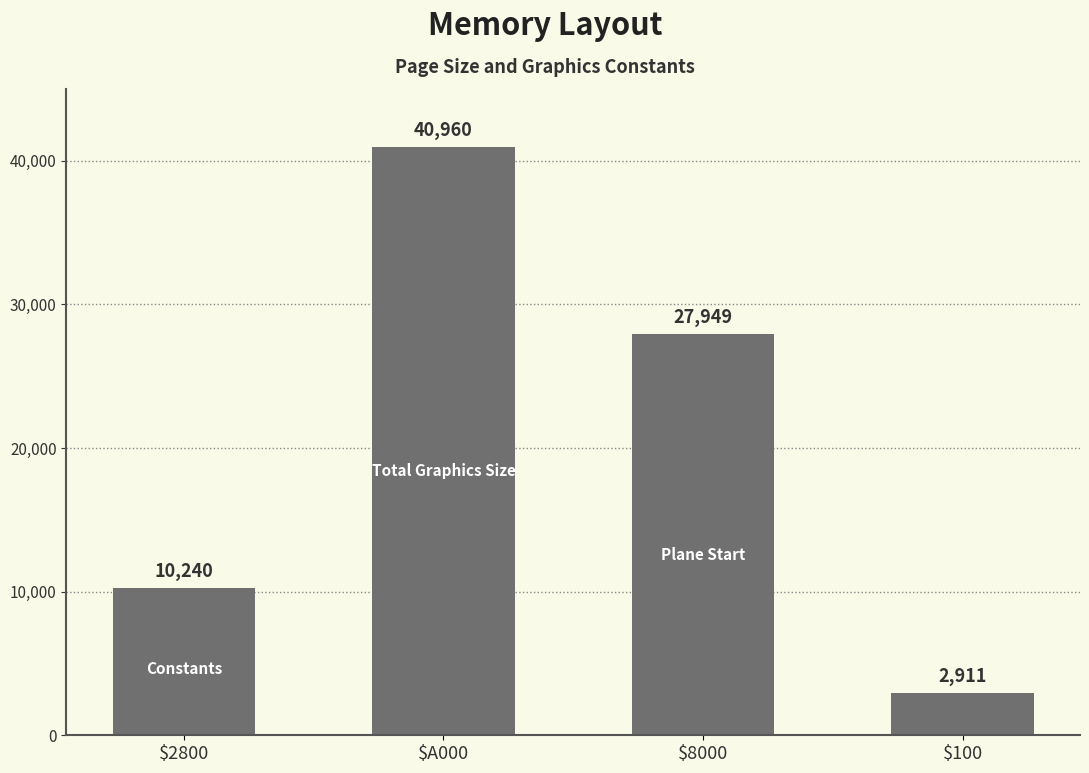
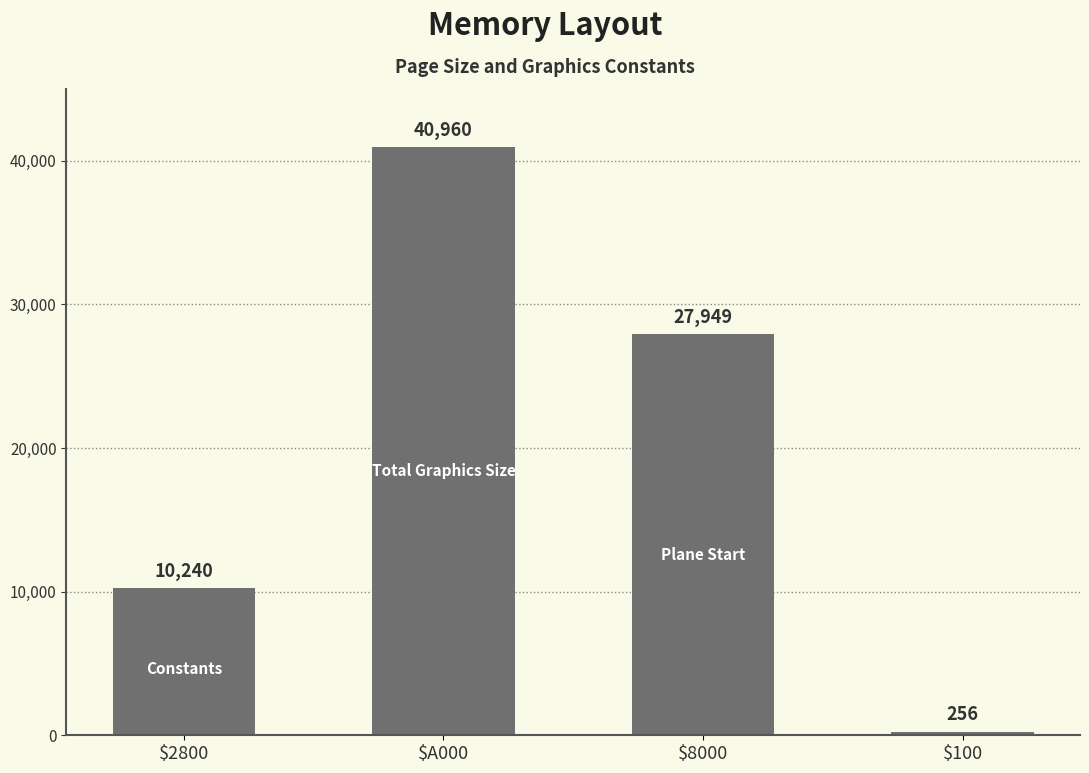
  {
    "$2800": "10,240",
    "$A000": "40,960",
    "$8000": "27,949",
-   "$100": "2,911"
+   "$100": "256"
  }
